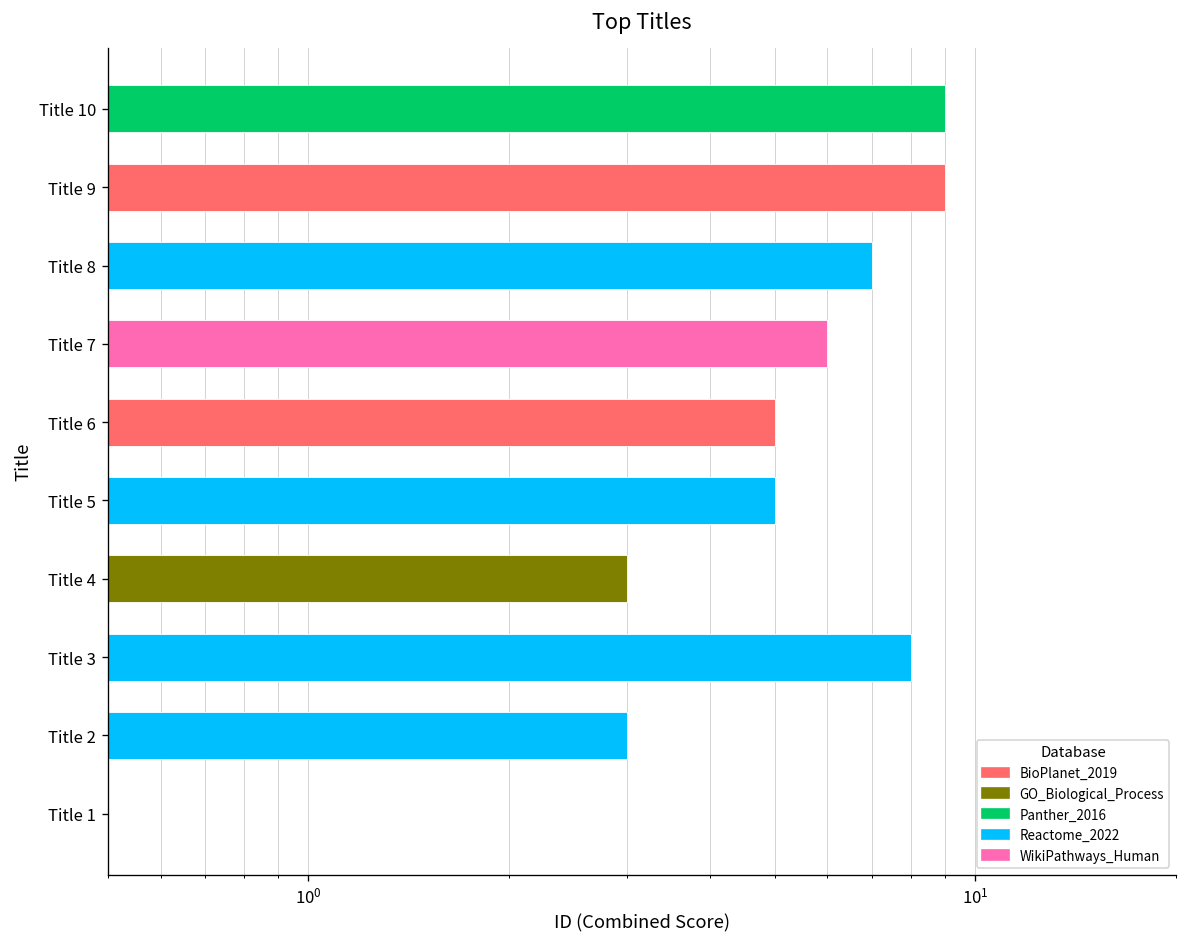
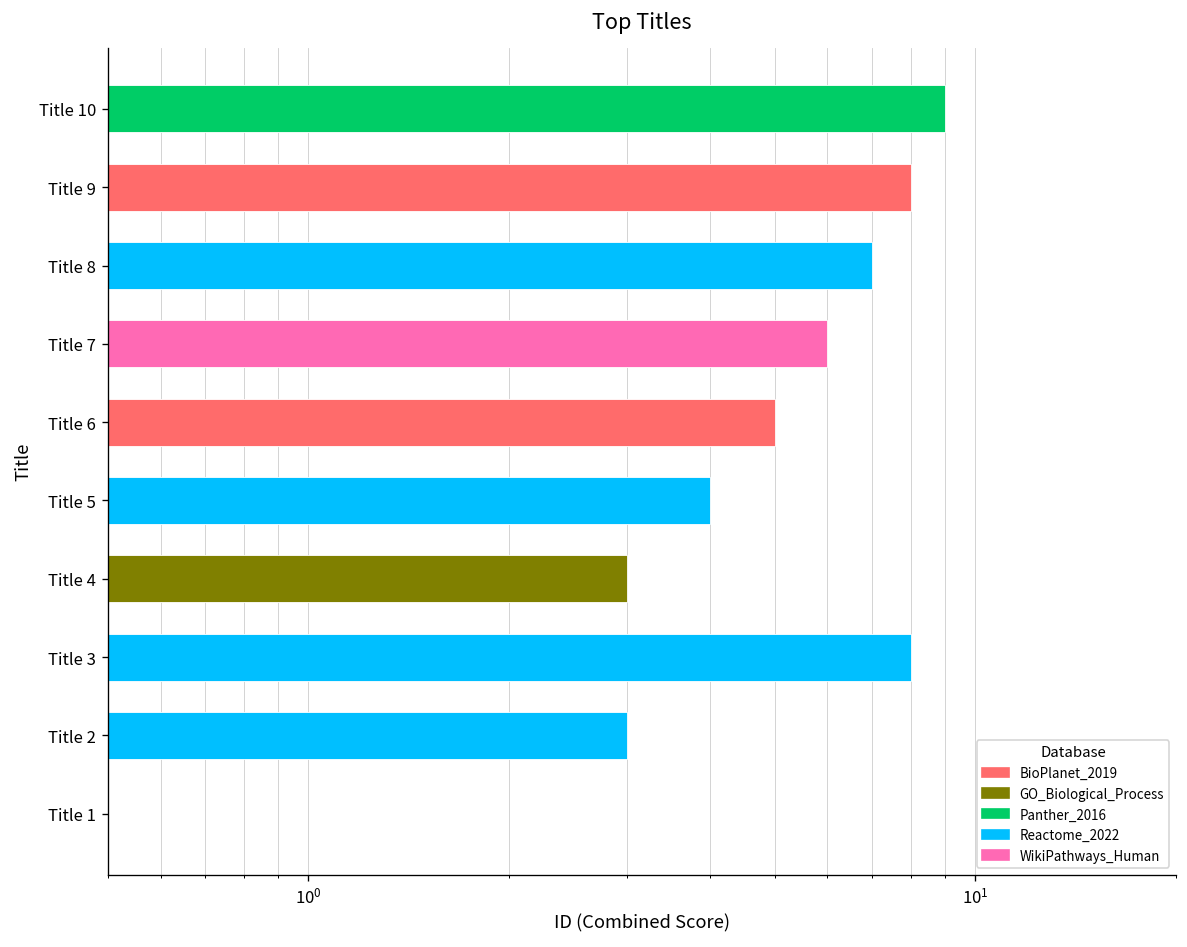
  {
    "Title 10": 9,
-   "Title 9": 9,
+   "Title 9": 8,
    "Title 8": 7,
    "Title 7": 6,
    "Title 6": 5,
-   "Title 5": 5,
+   "Title 5": 4,
    "Title 4": 3,
    "Title 3": 8,
    "Title 2": 3
  }
